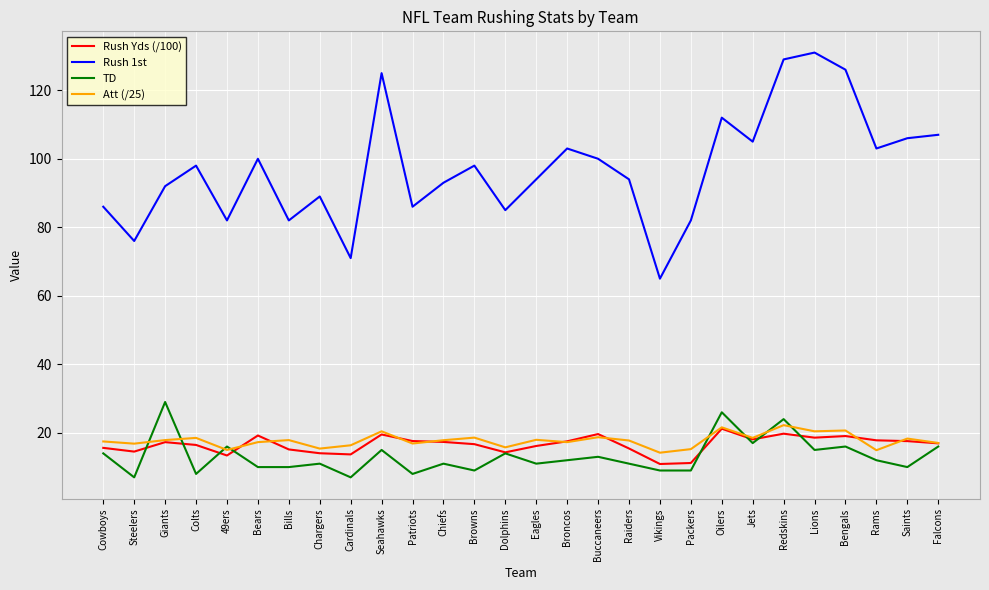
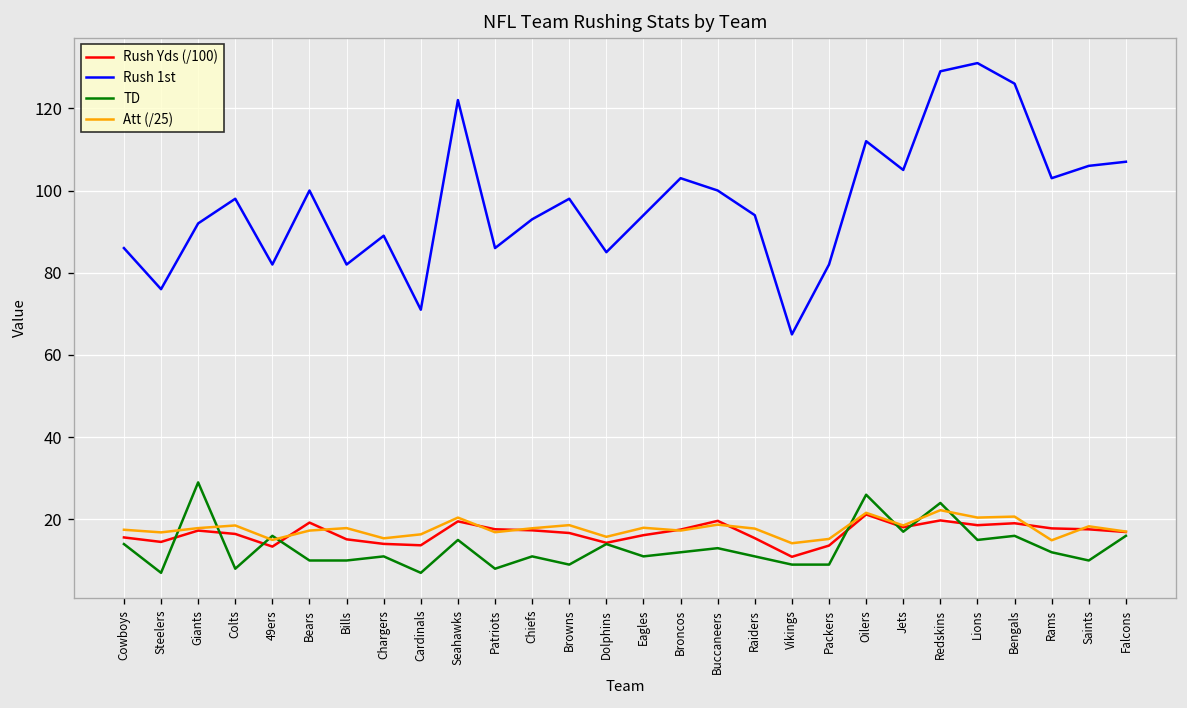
  {
    "Rush Yds (/100)": {
      "Cowboys": 16,
      "Steelers": 15,
      "Colts": 16,
      "49ers": 13,
      "Bears": 19,
      "Bills": 15,
      "Chargers": 14,
      "Cardinals": 14,
      "Seahawks": 20,
      "Browns": 17,
      "Eagles": 16,
      "Buccaneers": 20,
      "Raiders": 15,
      "Vikings": 11,
-     "Packers": 11,
+     "Packers": 14,
      "Redskins": 20,
      "Lions": 19,
      "Bengals": 19,
      "Rams": 18
    },
    "Rush 1st": {
      "Cowboys": 86,
      "Steelers": 76,
      "Giants": 92,
      "Colts": 98,
      "49ers": 82,
      "Bears": 100,
      "Bills": 82,
      "Chargers": 89,
      "Cardinals": 71,
-     "Seahawks": 125,
+     "Seahawks": 122,
      "Patriots": 86,
      "Chiefs": 93,
      "Browns": 98,
      "Dolphins": 85,
      "Eagles": 94,
      "Broncos": 103,
      "Buccaneers": 100,
      "Raiders": 94,
      "Vikings": 65,
      "Packers": 82,
      "Oilers": 112,
      "Jets": 105,
      "Redskins": 129,
      "Lions": 131,
      "Bengals": 126,
      "Rams": 103,
      "Saints": 106,
      "Falcons": 107
    },
    "TD": {
      "Cowboys": 14,
      "Steelers": 7,
      "Giants": 29,
      "Colts": 8,
      "49ers": 16,
      "Bears": 10,
      "Bills": 10,
      "Chargers": 11,
      "Cardinals": 7,
      "Seahawks": 15,
      "Patriots": 8,
      "Chiefs": 11,
      "Browns": 9,
      "Eagles": 11,
      "Broncos": 12,
      "Buccaneers": 13,
      "Raiders": 11,
      "Vikings": 9,
      "Packers": 9,
      "Oilers": 26,
      "Jets": 17,
      "Redskins": 24,
      "Lions": 15,
      "Bengals": 16,
      "Rams": 12,
      "Saints": 10,
      "Falcons": 16
    },
    "Att (/25)": {
      "Cowboys": 17,
      "Steelers": 17,
      "Colts": 19,
      "49ers": 15,
      "Bears": 17,
      "Bills": 18,
      "Chargers": 15,
      "Cardinals": 16,
      "Seahawks": 20,
      "Browns": 19,
      "Dolphins": 16,
      "Eagles": 18,
      "Buccaneers": 19,
      "Raiders": 18,
      "Vikings": 14,
      "Packers": 15,
      "Redskins": 22,
      "Lions": 20,
      "Bengals": 21,
      "Rams": 15
    }
  }
